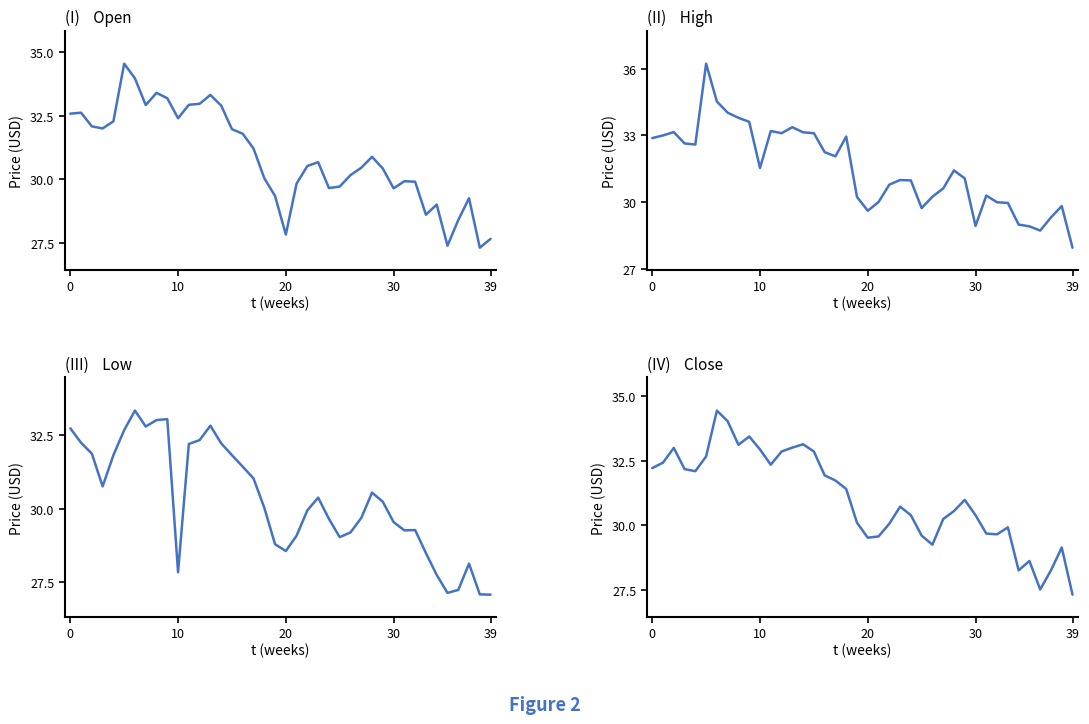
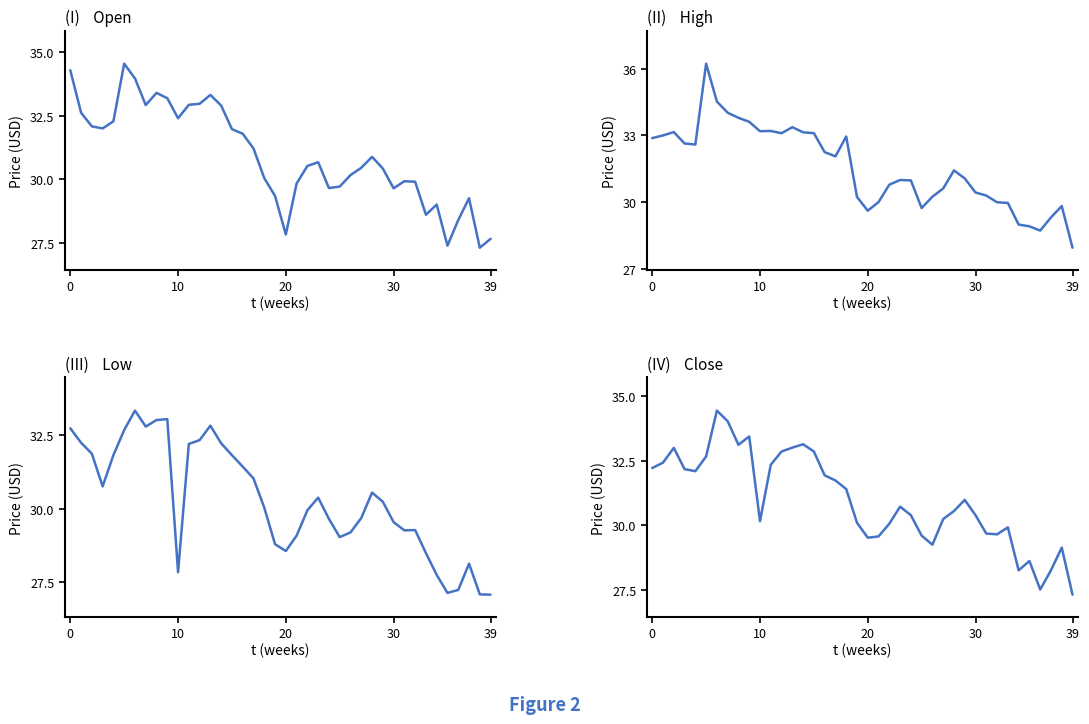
  {
    "(I) Open": {
-     "0": 32.6,
+     "0": 34.3,
      "10": 32.4,
      "20": 27.8,
      "30": 29.6,
      "39": 27.7
    },
    "(II) High": {
      "0": 32.9,
-     "10": 31.5,
+     "10": 33.2,
      "20": 29.6,
-     "30": 28.9,
+     "30": 30.4,
      "39": 28.0
    },
    "(III) Low": {
      "0": 32.7,
      "10": 27.8,
      "20": 28.6,
      "30": 29.5,
      "39": 27.1
    },
    "(IV) Close": {
      "0": 32.2,
-     "10": 32.9,
+     "10": 30.2,
      "20": 29.5,
      "30": 30.4,
      "39": 27.3
    }
  }
